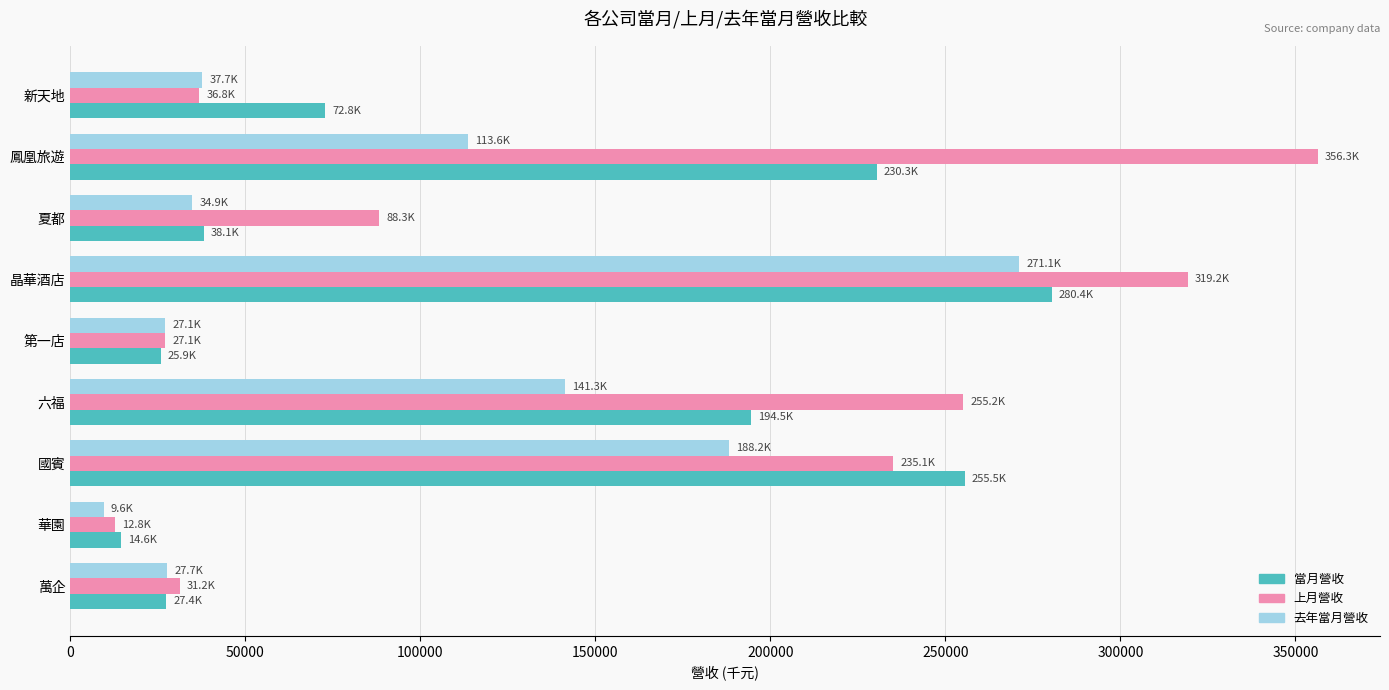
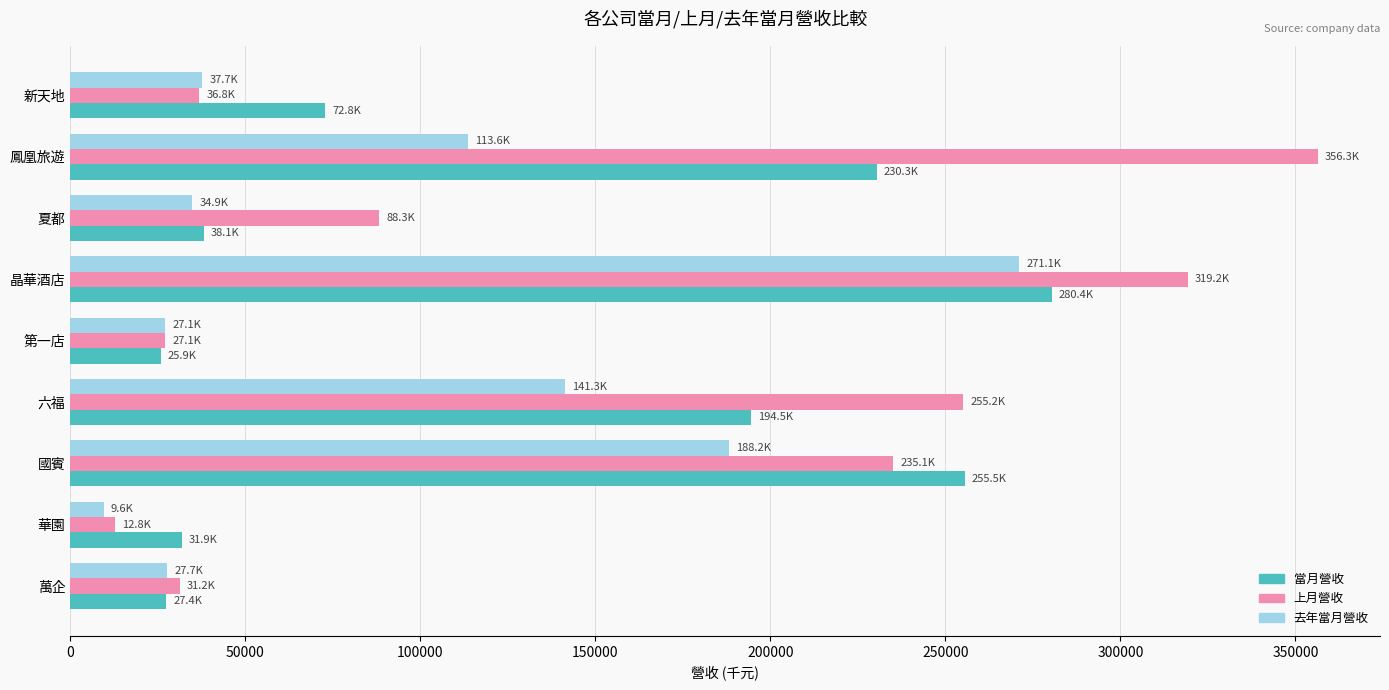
  {
    "當月營收": {
      "新天地": "72.8K",
      "鳳凰旅遊": "230.3K",
      "夏都": "38.1K",
      "晶華酒店": "280.4K",
      "第一店": "25.9K",
      "六福": "194.5K",
      "國賓": "255.5K",
-     "華園": "14.6K",
+     "華園": "31.9K",
      "萬企": "27.4K"
    },
    "上月營收": {
      "新天地": "36.8K",
      "鳳凰旅遊": "356.3K",
      "夏都": "88.3K",
      "晶華酒店": "319.2K",
      "第一店": "27.1K",
      "六福": "255.2K",
      "國賓": "235.1K",
      "華園": "12.8K",
      "萬企": "31.2K"
    },
    "去年當月營收": {
      "新天地": "37.7K",
      "鳳凰旅遊": "113.6K",
      "夏都": "34.9K",
      "晶華酒店": "271.1K",
      "第一店": "27.1K",
      "六福": "141.3K",
      "國賓": "188.2K",
      "華園": "9.6K",
      "萬企": "27.7K"
    }
  }
